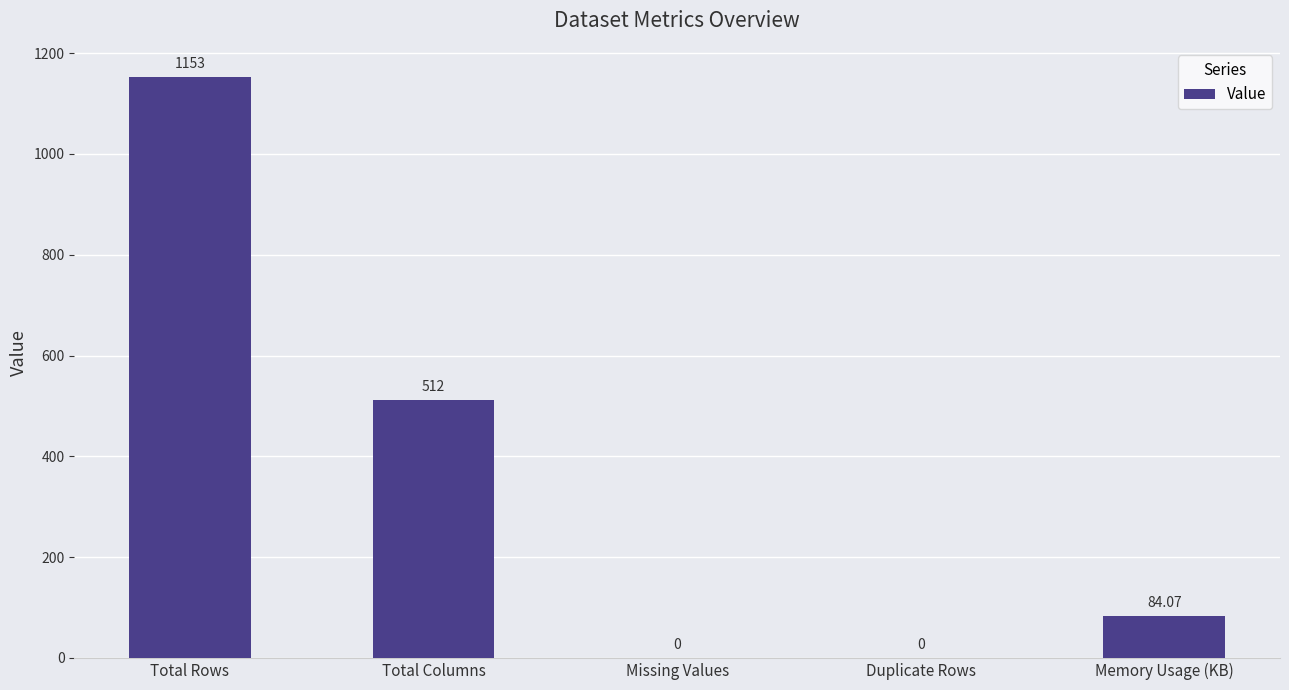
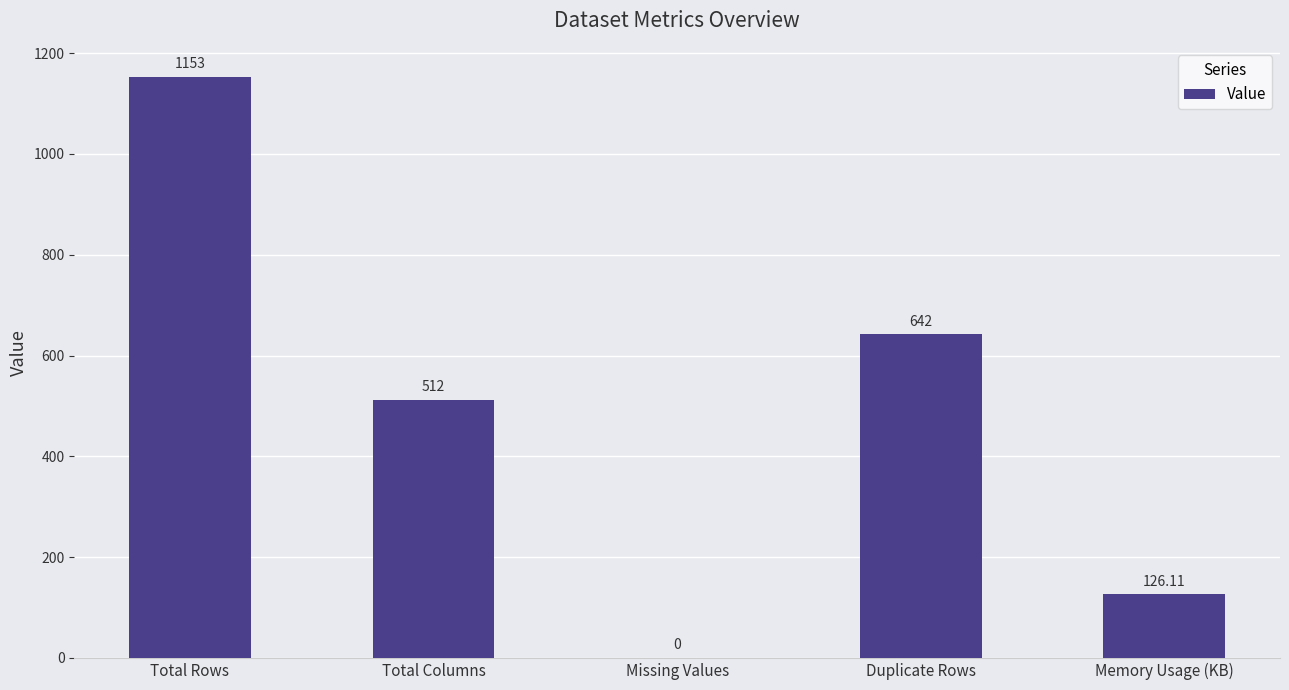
  {
    "Total Rows": 1153,
    "Total Columns": 512,
    "Missing Values": 0,
-   "Duplicate Rows": 0,
-   "Memory Usage (KB)": 84.07
+   "Duplicate Rows": 642,
+   "Memory Usage (KB)": 126.11
  }
